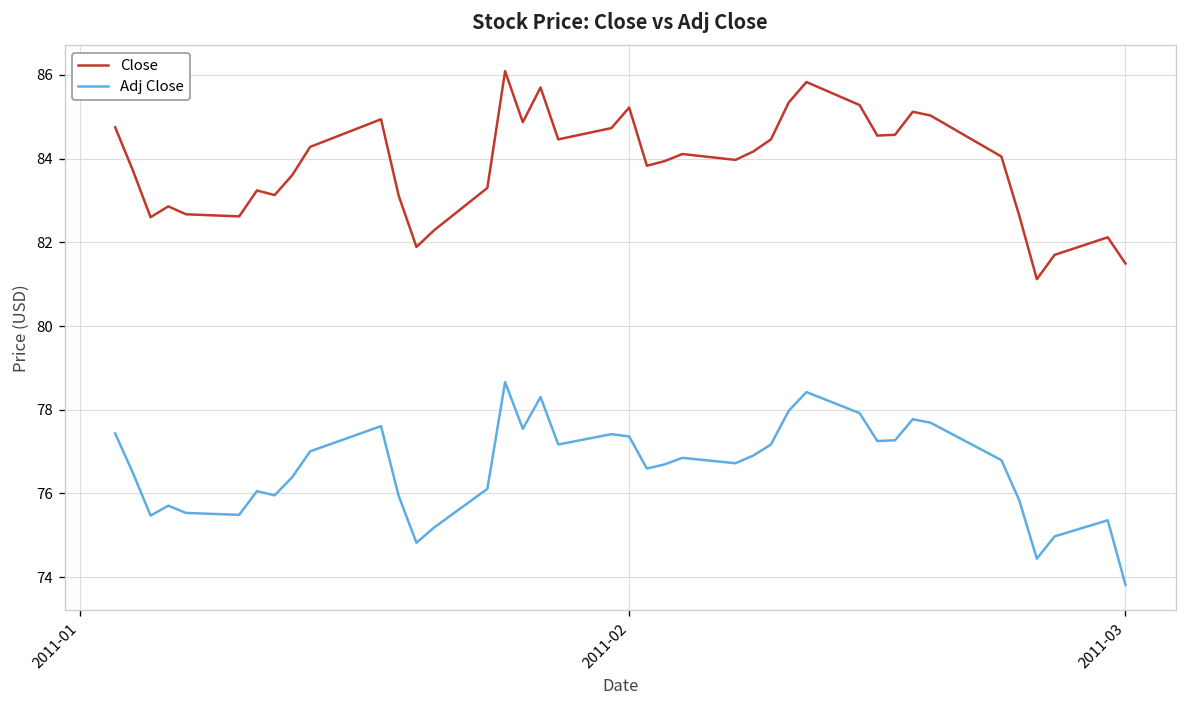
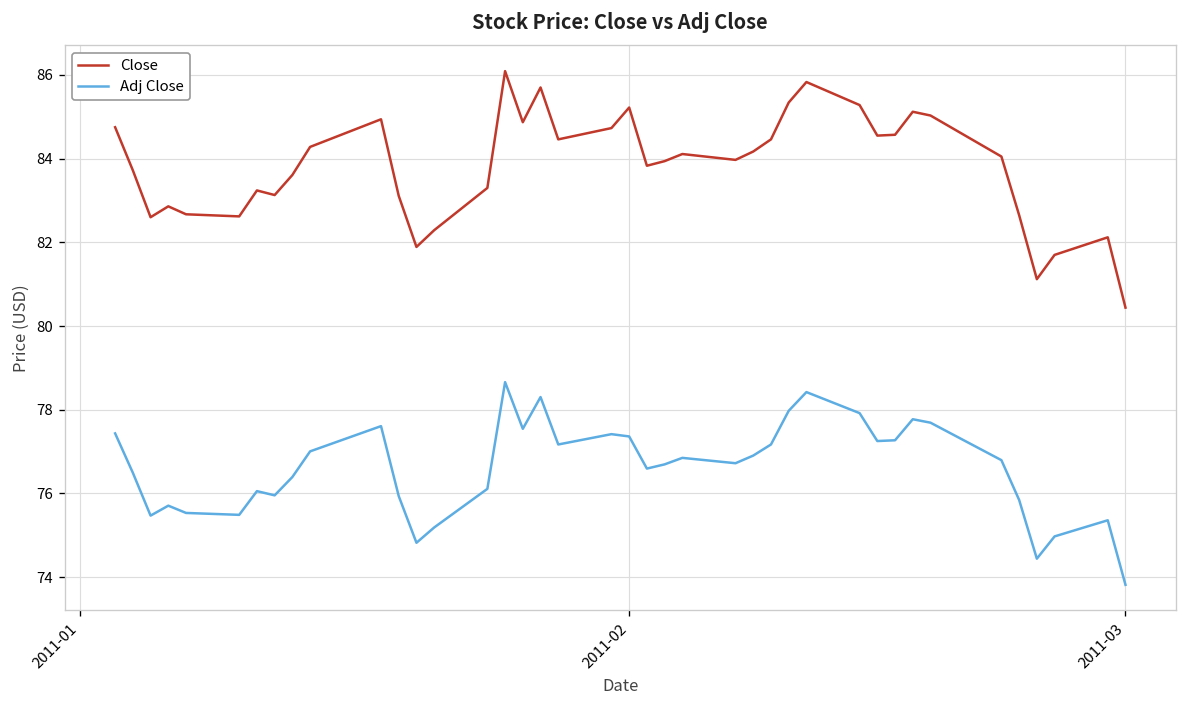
  {
    "Close": {
      "2011-02": 85.2,
-     "2011-03": 81.5
+     "2011-03": 80.4
    },
    "Adj Close": {
      "2011-02": 77.4,
      "2011-03": 73.8
    }
  }
